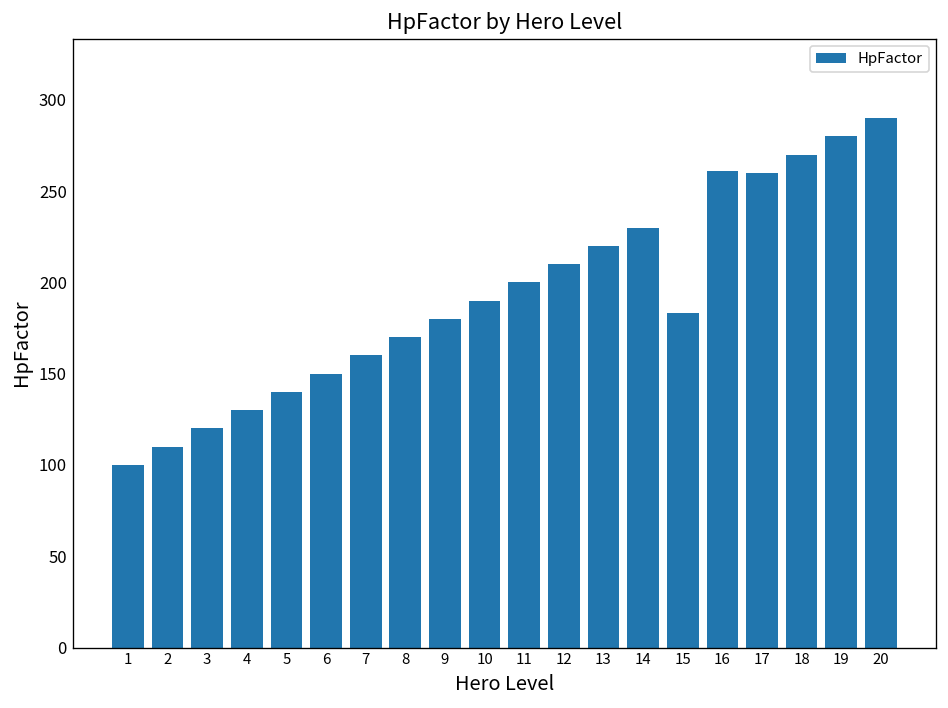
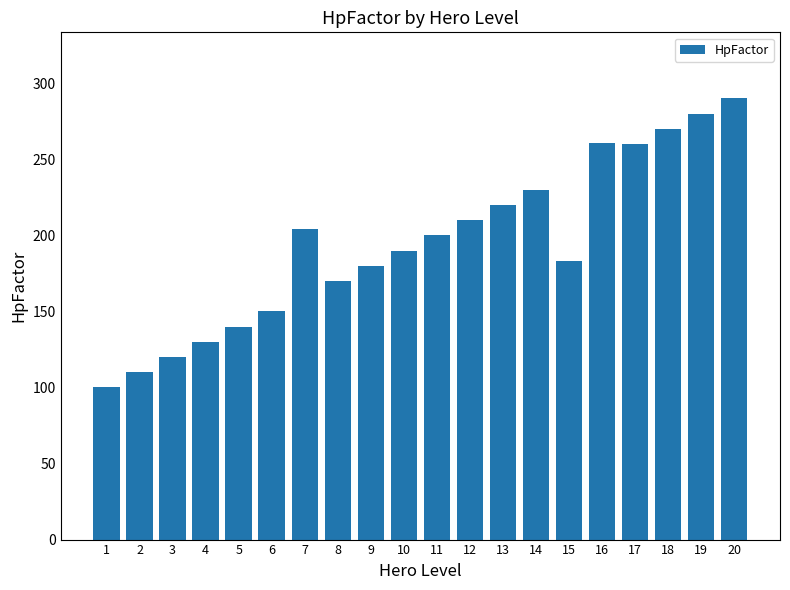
  {
    "1": 100,
    "2": 110,
    "3": 120,
    "4": 130,
    "5": 140,
    "6": 150,
-   "7": 160,
+   "7": 204,
    "8": 170,
    "9": 180,
    "10": 190,
    "11": 200,
    "12": 210,
    "13": 220,
    "14": 230,
    "15": 183,
    "16": 261,
    "17": 260,
    "18": 270,
    "19": 280,
    "20": 290
  }
